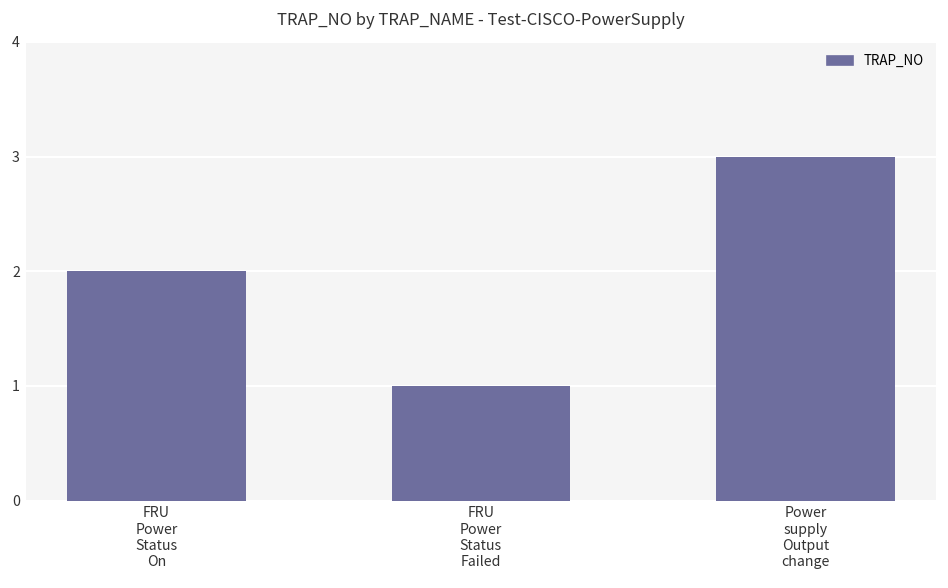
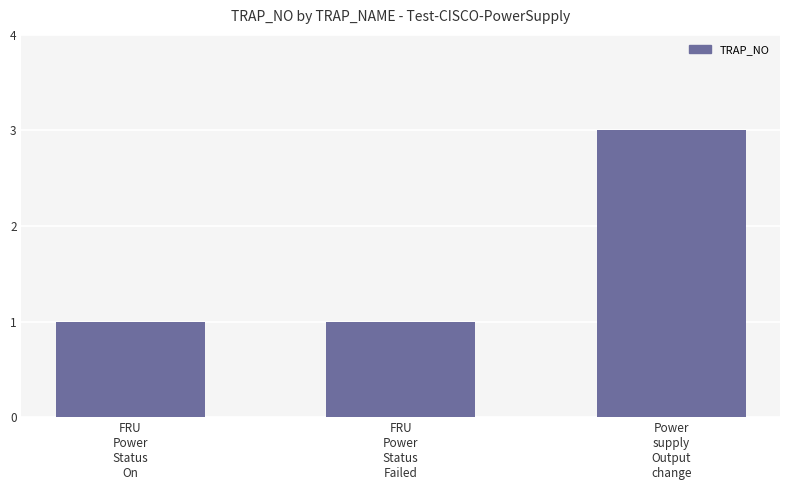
  {
-   "FRU Power Status On": 2,
+   "FRU Power Status On": 1,
    "FRU Power Status Failed": 1,
    "Power supply Output change": 3
  }
